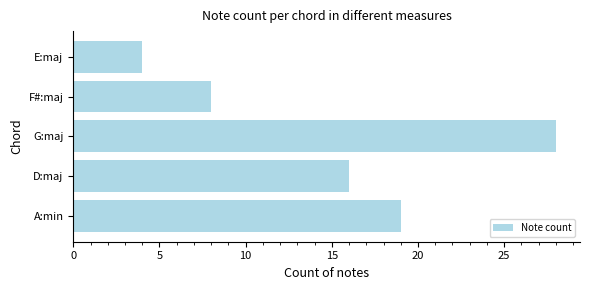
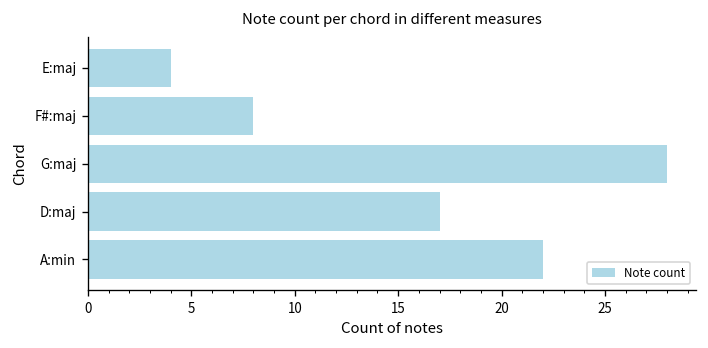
  {
    "E:maj": 4,
    "F#:maj": 8,
    "G:maj": 28,
-   "D:maj": 16,
-   "A:min": 19
+   "D:maj": 17,
+   "A:min": 22
  }
